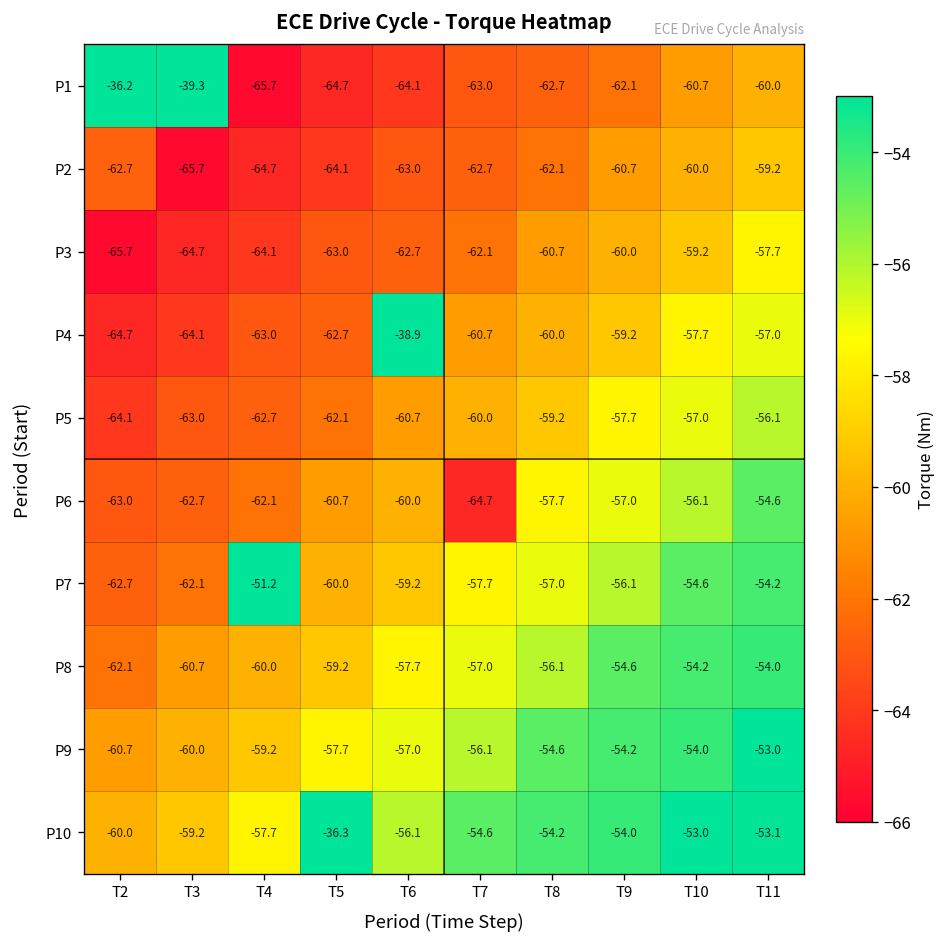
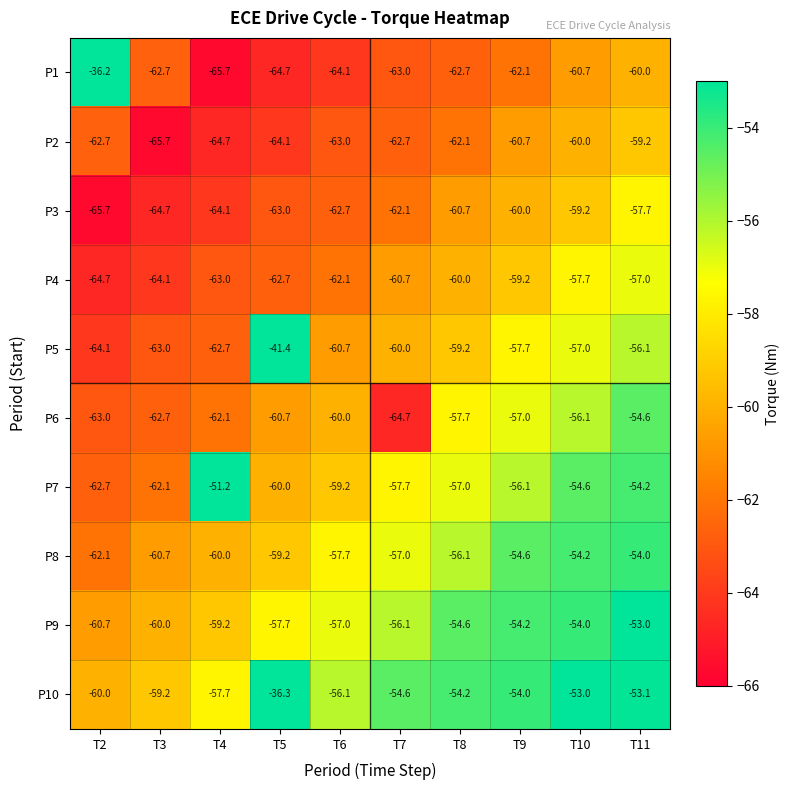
  {
    "P1": {
      "T2": -36.2,
-     "T3": -39.3,
+     "T3": -62.7,
      "T4": -65.7,
      "T5": -64.7,
      "T6": -64.1,
      "T7": -63.0,
      "T8": -62.7,
      "T9": -62.1,
      "T10": -60.7,
      "T11": -60.0
    },
    "P2": {
      "T2": -62.7,
      "T3": -65.7,
      "T4": -64.7,
      "T5": -64.1,
      "T6": -63.0,
      "T7": -62.7,
      "T8": -62.1,
      "T9": -60.7,
      "T10": -60.0,
      "T11": -59.2
    },
    "P3": {
      "T2": -65.7,
      "T3": -64.7,
      "T4": -64.1,
      "T5": -63.0,
      "T6": -62.7,
      "T7": -62.1,
      "T8": -60.7,
      "T9": -60.0,
      "T10": -59.2,
      "T11": -57.7
    },
    "P4": {
      "T2": -64.7,
      "T3": -64.1,
      "T4": -63.0,
      "T5": -62.7,
-     "T6": -38.9,
+     "T6": -62.1,
      "T7": -60.7,
      "T8": -60.0,
      "T9": -59.2,
      "T10": -57.7,
      "T11": -57.0
    },
    "P5": {
      "T2": -64.1,
      "T3": -63.0,
      "T4": -62.7,
-     "T5": -62.1,
+     "T5": -41.4,
      "T6": -60.7,
      "T7": -60.0,
      "T8": -59.2,
      "T9": -57.7,
      "T10": -57.0,
      "T11": -56.1
    },
    "P6": {
      "T2": -63.0,
      "T3": -62.7,
      "T4": -62.1,
      "T5": -60.7,
      "T6": -60.0,
      "T7": -64.7,
      "T8": -57.7,
      "T9": -57.0,
      "T10": -56.1,
      "T11": -54.6
    },
    "P7": {
      "T2": -62.7,
      "T3": -62.1,
      "T4": -51.2,
      "T5": -60.0,
      "T6": -59.2,
      "T7": -57.7,
      "T8": -57.0,
      "T9": -56.1,
      "T10": -54.6,
      "T11": -54.2
    },
    "P8": {
      "T2": -62.1,
      "T3": -60.7,
      "T4": -60.0,
      "T5": -59.2,
      "T6": -57.7,
      "T7": -57.0,
      "T8": -56.1,
      "T9": -54.6,
      "T10": -54.2,
      "T11": -54.0
    },
    "P9": {
      "T2": -60.7,
      "T3": -60.0,
      "T4": -59.2,
      "T5": -57.7,
      "T6": -57.0,
      "T7": -56.1,
      "T8": -54.6,
      "T9": -54.2,
      "T10": -54.0,
      "T11": -53.0
    },
    "P10": {
      "T2": -60.0,
      "T3": -59.2,
      "T4": -57.7,
      "T5": -36.3,
      "T6": -56.1,
      "T7": -54.6,
      "T8": -54.2,
      "T9": -54.0,
      "T10": -53.0,
      "T11": -53.1
    }
  }
